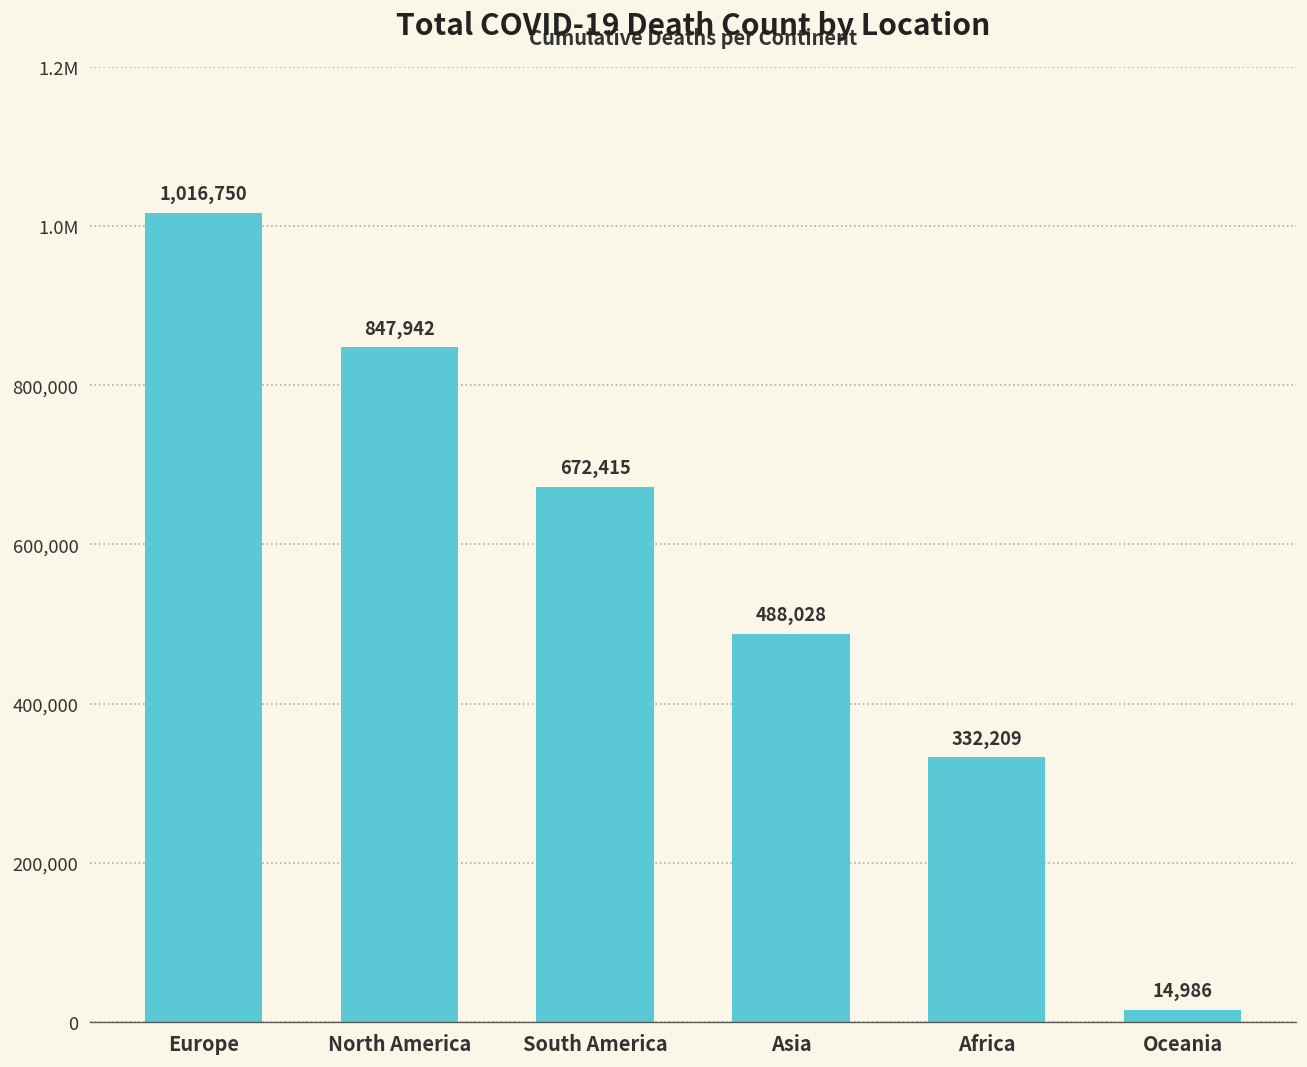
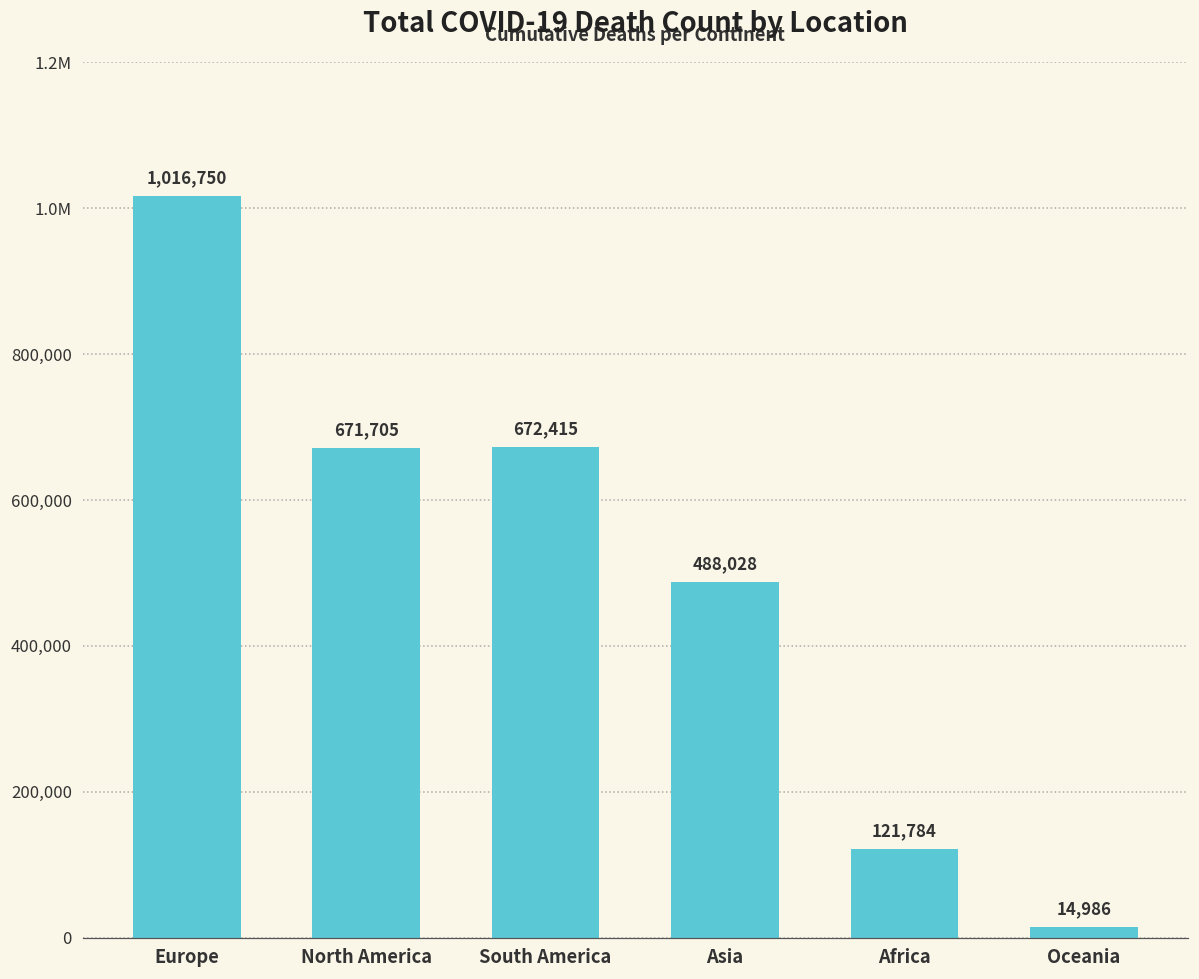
  {
    "Europe": "1,016,750",
-   "North America": "847,942",
+   "North America": "671,705",
    "South America": "672,415",
    "Asia": "488,028",
-   "Africa": "332,209",
+   "Africa": "121,784",
    "Oceania": "14,986"
  }
